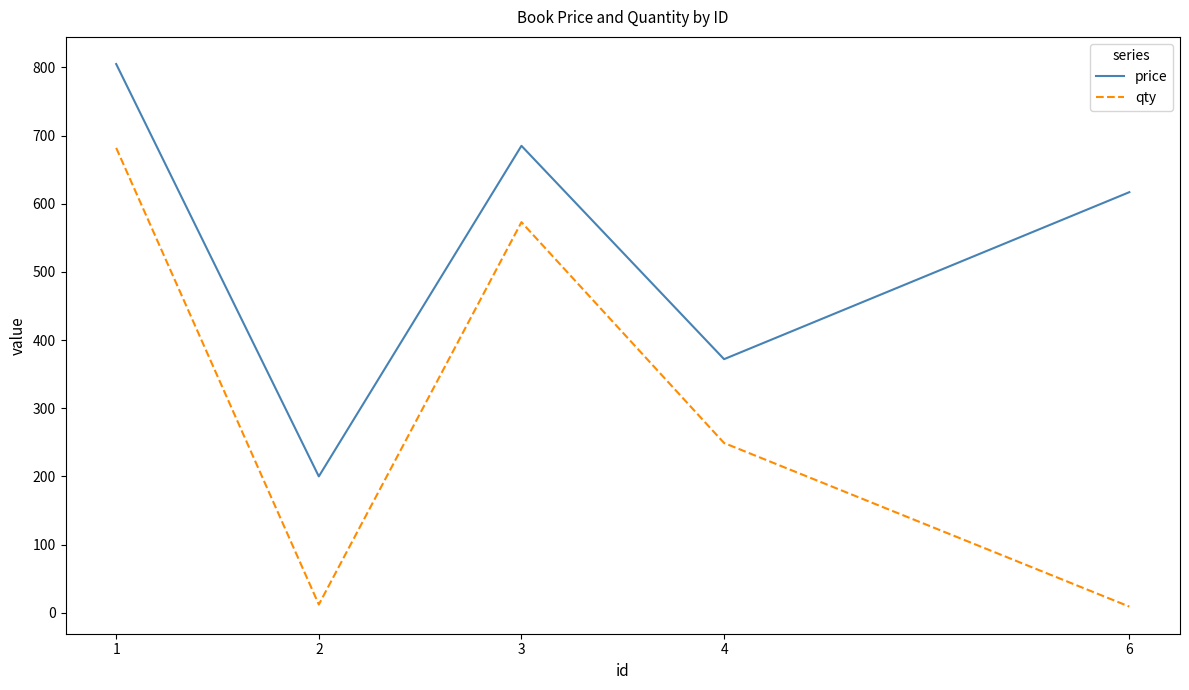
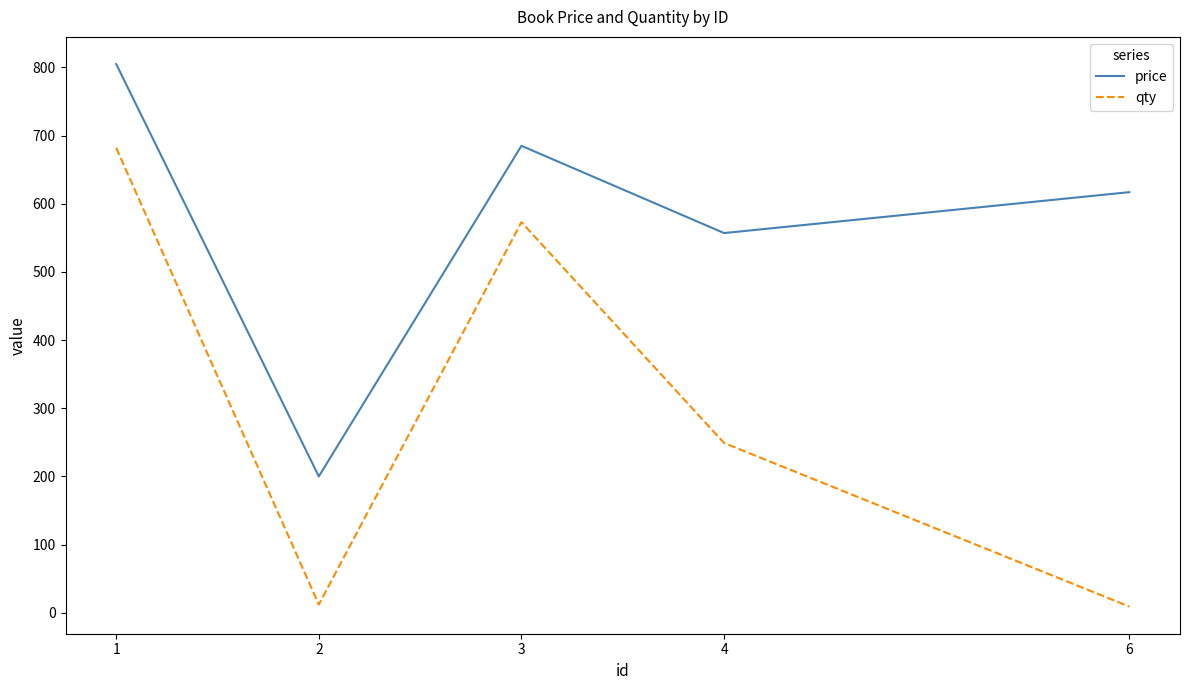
  {
    "price": {
      "1": 810,
      "2": 200,
      "3": 690,
-     "4": 370,
+     "4": 560,
      "6": 620
    },
    "qty": {
      "1": 680,
      "2": 10,
      "3": 570,
      "4": 250,
      "6": 10
    }
  }
